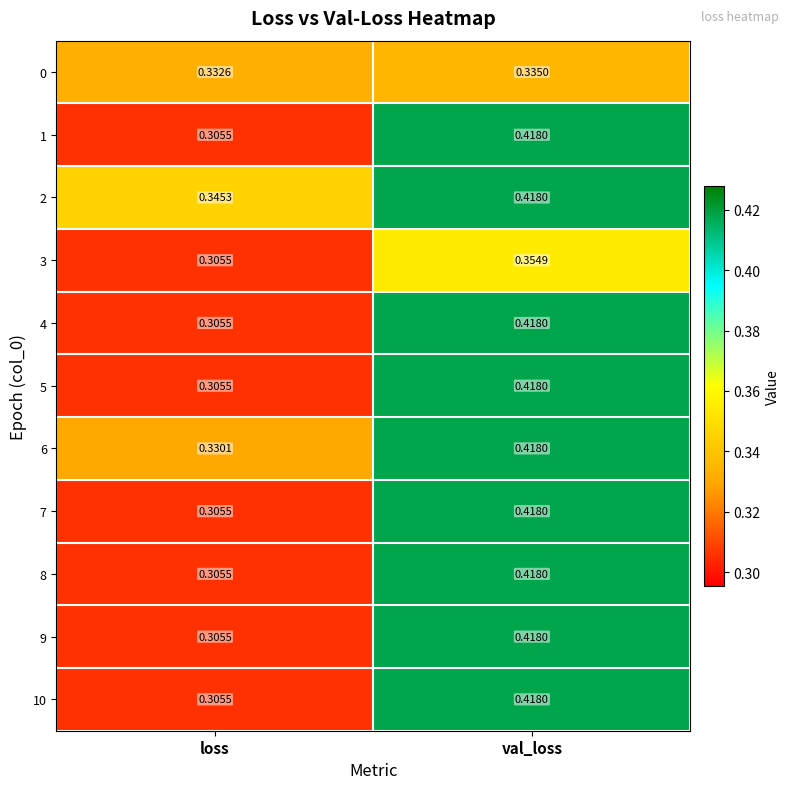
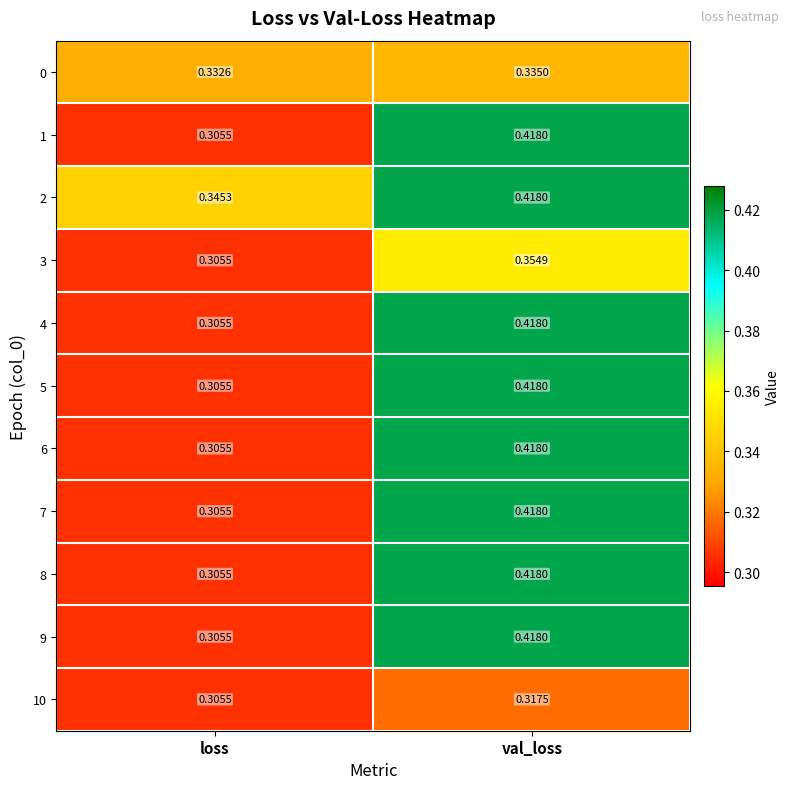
  {
    "6": {
-     "loss": 0.3301
+     "loss": 0.3055
    },
    "10": {
-     "val_loss": 0.4180
+     "val_loss": 0.3175
    }
  }
